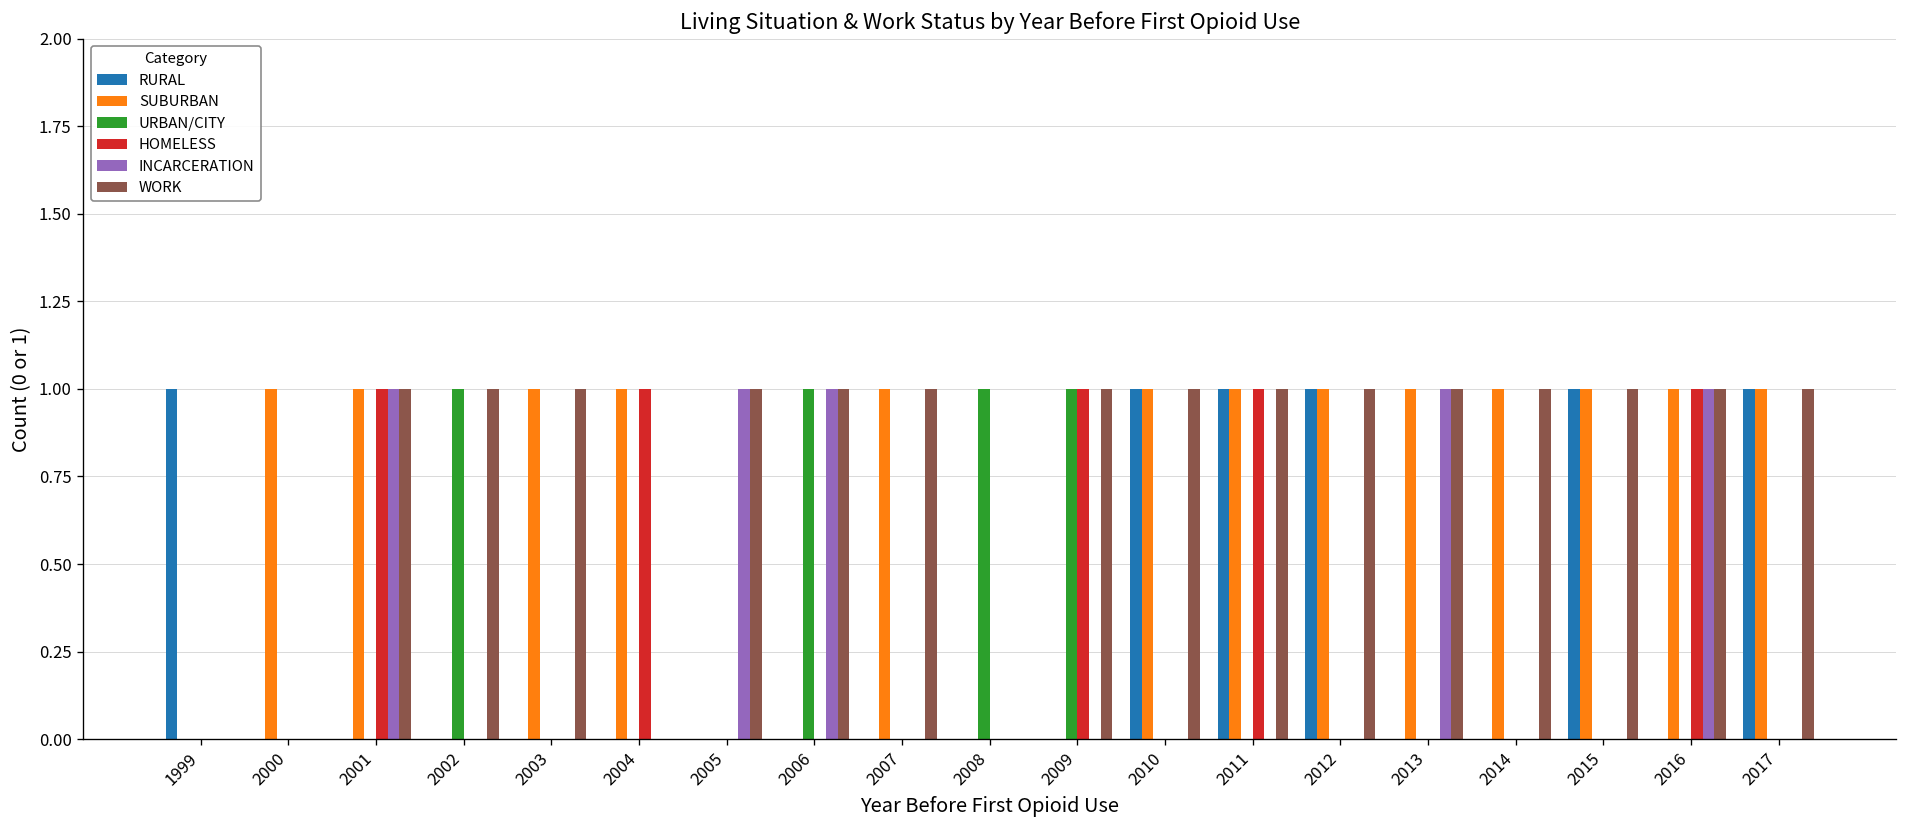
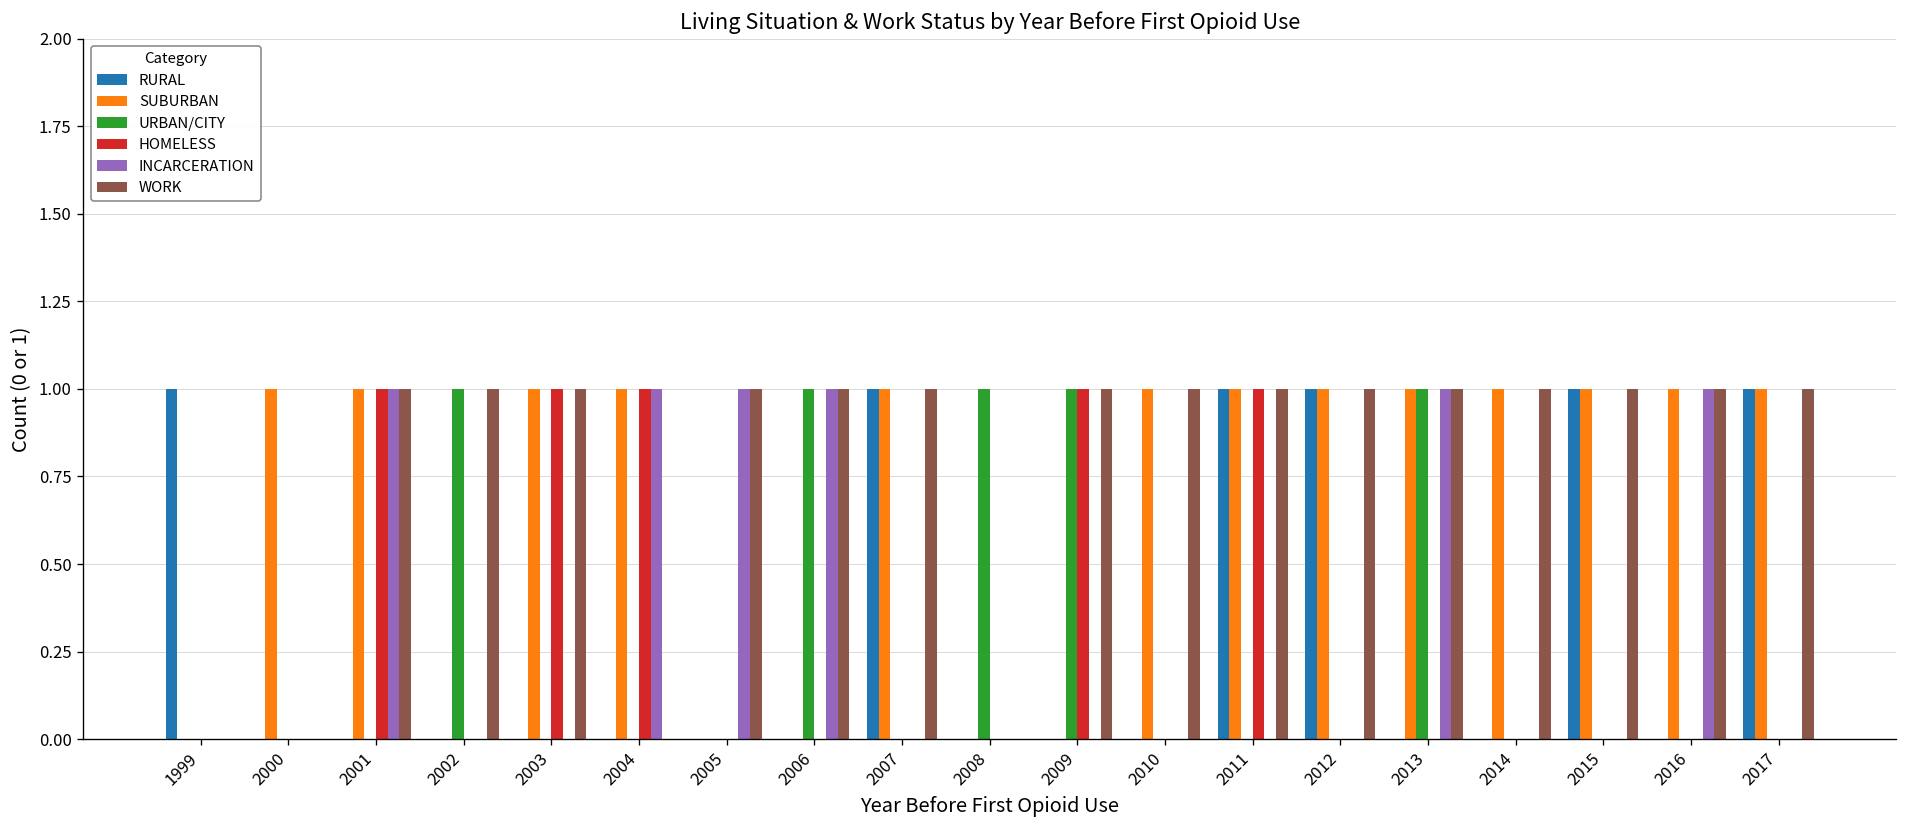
  {
    "RURAL": {
      "1999": 1,
      "2000": 0,
      "2001": 0,
      "2002": 0,
      "2003": 0,
      "2004": 0,
      "2005": 0,
      "2006": 0,
-     "2007": 0,
+     "2007": 1,
      "2008": 0,
      "2009": 0,
-     "2010": 1,
+     "2010": 0,
      "2011": 1,
      "2012": 1,
      "2013": 0,
      "2014": 0,
      "2015": 1,
      "2016": 0,
      "2017": 1
    },
    "SUBURBAN": {
      "1999": 0,
      "2000": 1,
      "2001": 1,
      "2002": 0,
      "2003": 1,
      "2004": 1,
      "2005": 0,
      "2006": 0,
      "2007": 1,
      "2008": 0,
      "2009": 0,
      "2010": 1,
      "2011": 1,
      "2012": 1,
      "2013": 1,
      "2014": 1,
      "2015": 1,
      "2016": 1,
      "2017": 1
    },
    "URBAN/CITY": {
      "1999": 0,
      "2000": 0,
      "2001": 0,
      "2002": 1,
      "2003": 0,
      "2004": 0,
      "2005": 0,
      "2006": 1,
      "2007": 0,
      "2008": 1,
      "2009": 1,
      "2010": 0,
      "2011": 0,
      "2012": 0,
-     "2013": 0,
+     "2013": 1,
      "2014": 0,
      "2015": 0,
      "2016": 0,
      "2017": 0
    },
    "HOMELESS": {
      "1999": 0,
      "2000": 0,
      "2001": 1,
      "2002": 0,
-     "2003": 0,
+     "2003": 1,
      "2004": 1,
      "2005": 0,
      "2006": 0,
      "2007": 0,
      "2008": 0,
      "2009": 1,
      "2010": 0,
      "2011": 1,
      "2012": 0,
      "2013": 0,
      "2014": 0,
      "2015": 0,
-     "2016": 1,
+     "2016": 0,
      "2017": 0
    },
    "INCARCERATION": {
      "1999": 0,
      "2000": 0,
      "2001": 1,
      "2002": 0,
      "2003": 0,
-     "2004": 0,
+     "2004": 1,
      "2005": 1,
      "2006": 1,
      "2007": 0,
      "2008": 0,
      "2009": 0,
      "2010": 0,
      "2011": 0,
      "2012": 0,
      "2013": 1,
      "2014": 0,
      "2015": 0,
      "2016": 1,
      "2017": 0
    },
    "WORK": {
      "1999": 0,
      "2000": 0,
      "2001": 1,
      "2002": 1,
      "2003": 1,
      "2004": 0,
      "2005": 1,
      "2006": 1,
      "2007": 1,
      "2008": 0,
      "2009": 1,
      "2010": 1,
      "2011": 1,
      "2012": 1,
      "2013": 1,
      "2014": 1,
      "2015": 1,
      "2016": 1,
      "2017": 1
    }
  }
